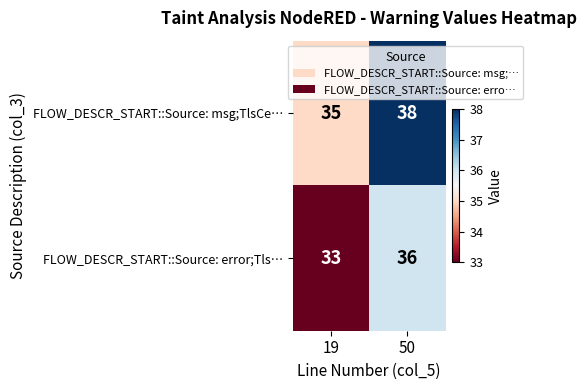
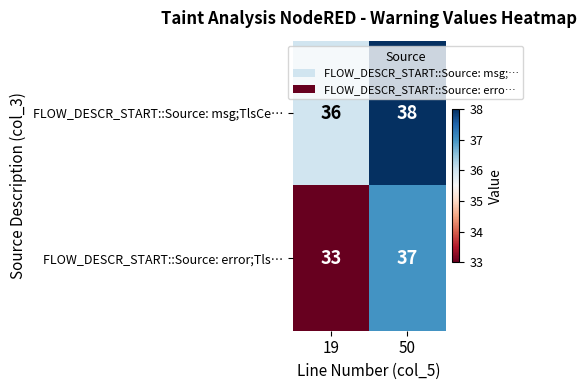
  {
    "FLOW_DESCR_START::Source: msg;TlsCe…": {
-     "19": 35,
+     "19": 36,
      "50": 38
    },
    "FLOW_DESCR_START::Source: error;Tls…": {
      "19": 33,
-     "50": 36
+     "50": 37
    }
  }
